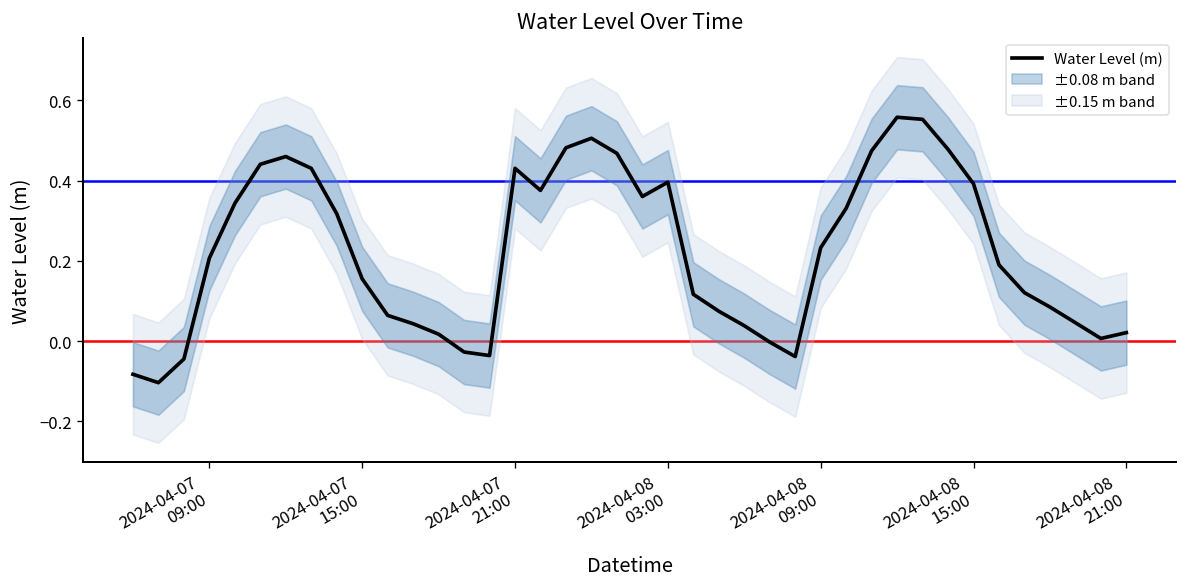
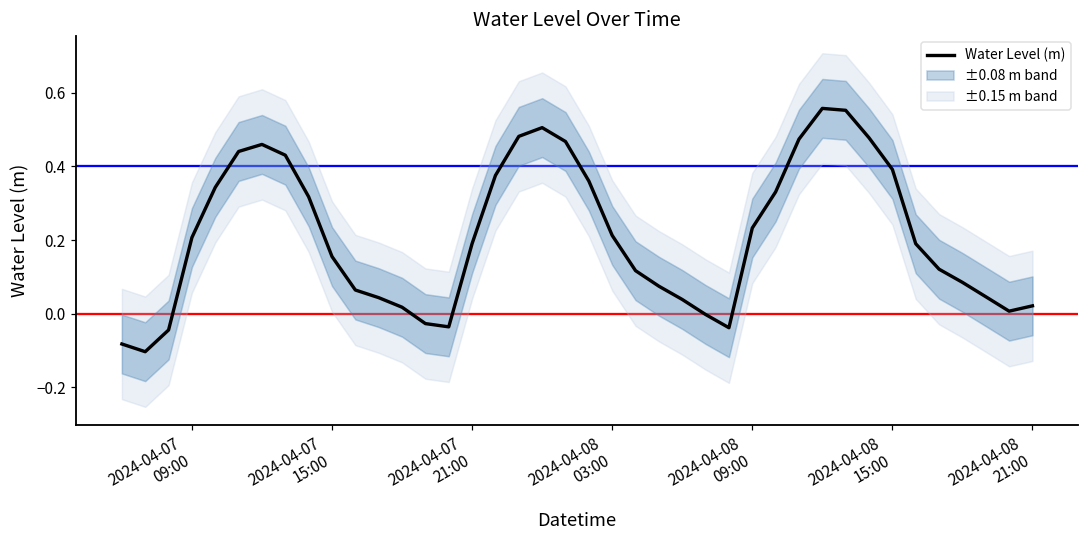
  {
    "Water Level (m)": {
      "2024-04-07 09:00": 0.21,
      "2024-04-07 15:00": 0.16,
-     "2024-04-07 21:00": 0.43,
-     "2024-04-08 03:00": 0.40,
+     "2024-04-07 21:00": 0.19,
+     "2024-04-08 03:00": 0.21,
      "2024-04-08 09:00": 0.23,
      "2024-04-08 15:00": 0.39,
      "2024-04-08 21:00": 0.02
    }
  }
